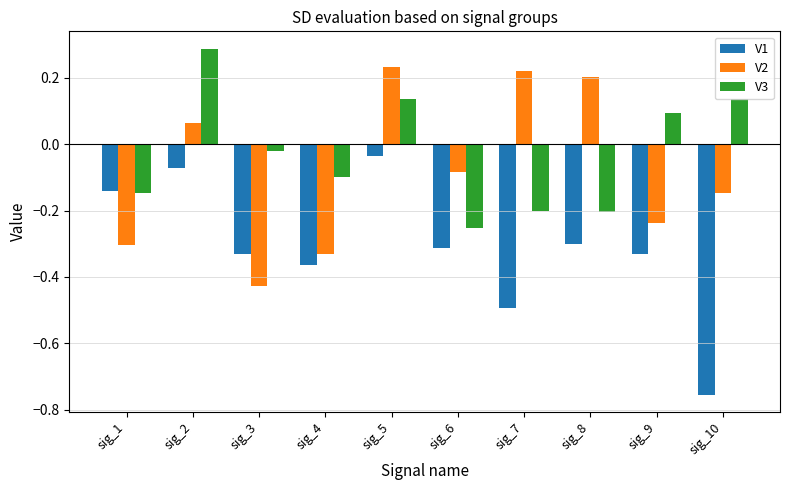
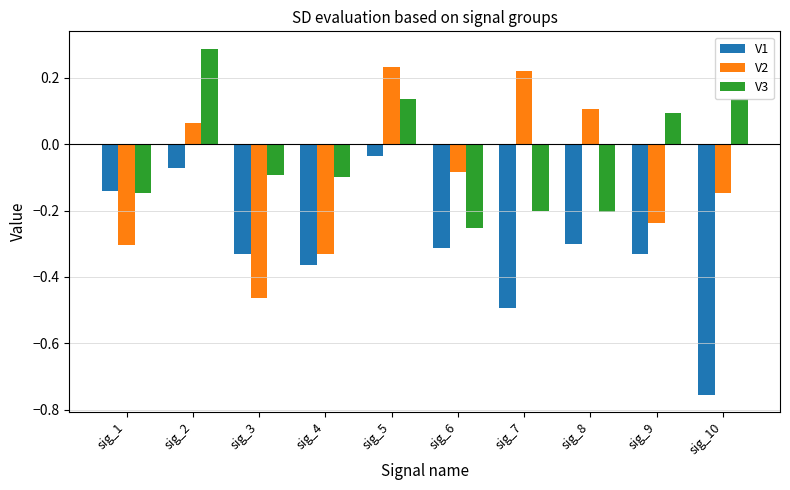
  {
    "V1": {
      "sig_1": -0.14,
      "sig_2": -0.07,
      "sig_3": -0.33,
      "sig_4": -0.36,
      "sig_5": -0.03,
      "sig_6": -0.31,
      "sig_7": -0.49,
      "sig_8": -0.30,
      "sig_9": -0.33,
      "sig_10": -0.75
    },
    "V2": {
      "sig_1": -0.30,
      "sig_2": 0.06,
-     "sig_3": -0.43,
+     "sig_3": -0.46,
      "sig_4": -0.33,
      "sig_5": 0.23,
      "sig_6": -0.08,
      "sig_7": 0.22,
-     "sig_8": 0.20,
+     "sig_8": 0.11,
      "sig_9": -0.24,
      "sig_10": -0.15
    },
    "V3": {
      "sig_1": -0.15,
      "sig_2": 0.29,
-     "sig_3": -0.02,
+     "sig_3": -0.09,
      "sig_4": -0.10,
      "sig_5": 0.14,
      "sig_6": -0.25,
      "sig_7": -0.20,
      "sig_8": -0.20,
      "sig_9": 0.09
    }
  }
